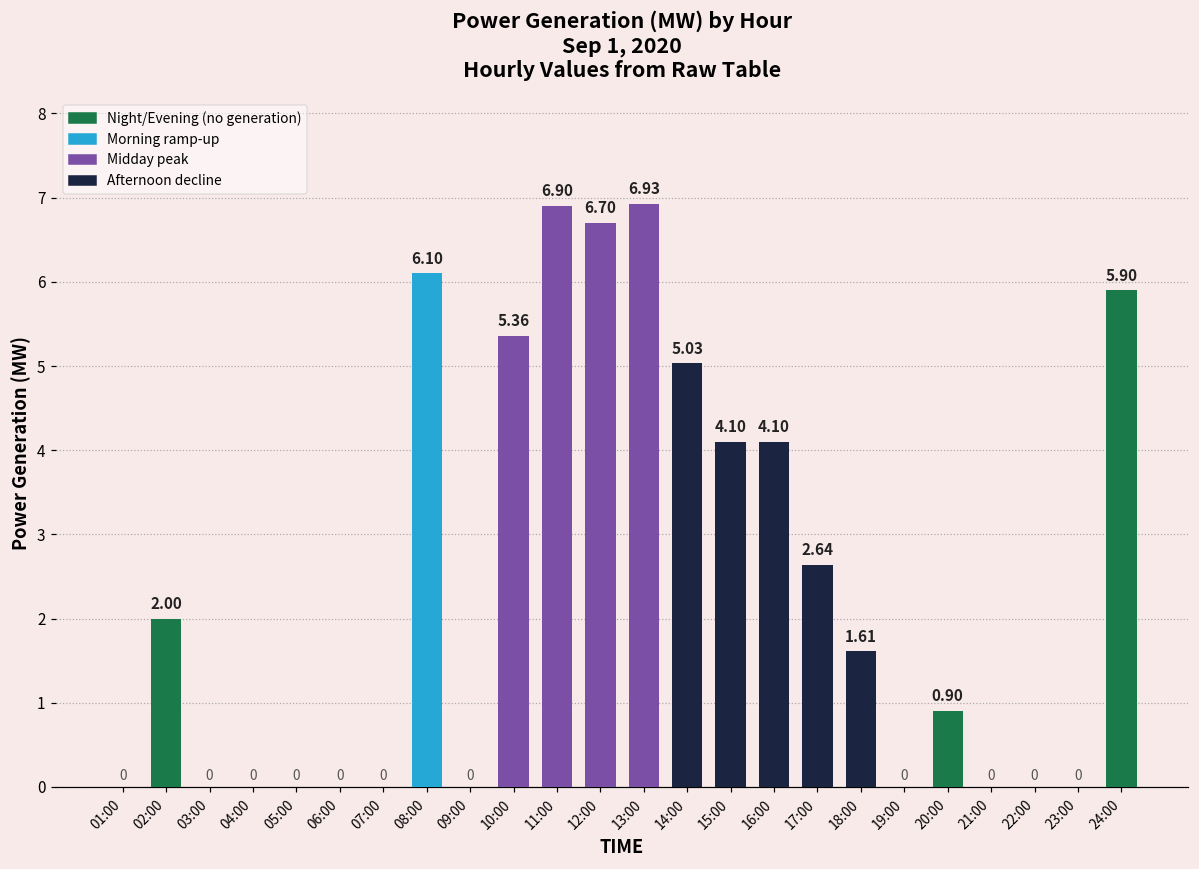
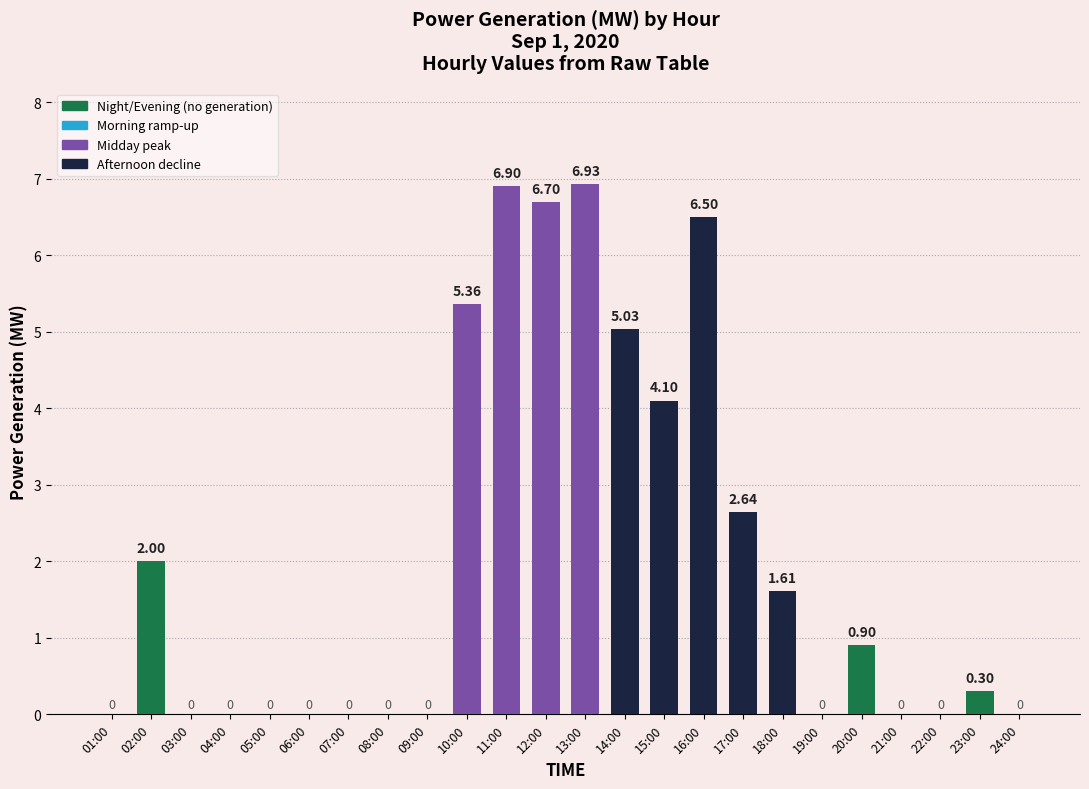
  {
    "01:00": 0,
    "02:00": 2.00,
    "03:00": 0,
    "04:00": 0,
    "05:00": 0,
    "06:00": 0,
    "07:00": 0,
-   "08:00": 6.10,
+   "08:00": 0,
    "09:00": 0,
    "10:00": 5.36,
    "11:00": 6.90,
    "12:00": 6.70,
    "13:00": 6.93,
    "14:00": 5.03,
    "15:00": 4.10,
-   "16:00": 4.10,
+   "16:00": 6.50,
    "17:00": 2.64,
    "18:00": 1.61,
    "19:00": 0,
    "20:00": 0.90,
    "21:00": 0,
    "22:00": 0,
-   "23:00": 0,
-   "24:00": 5.90
+   "23:00": 0.30,
+   "24:00": 0
  }
